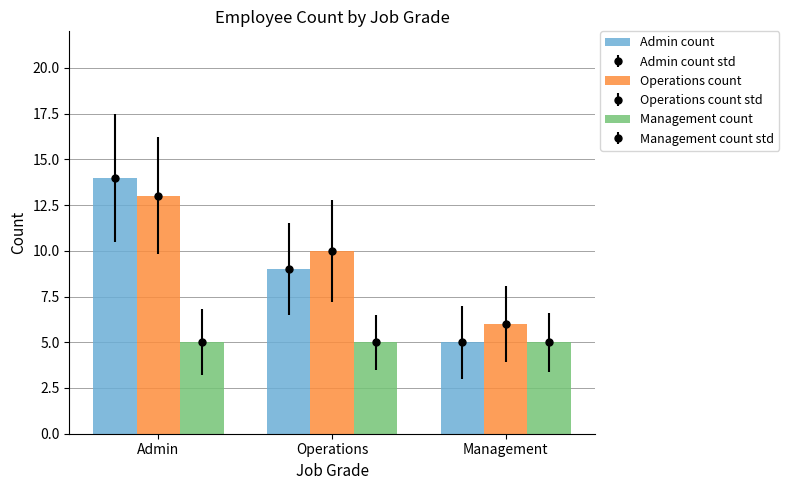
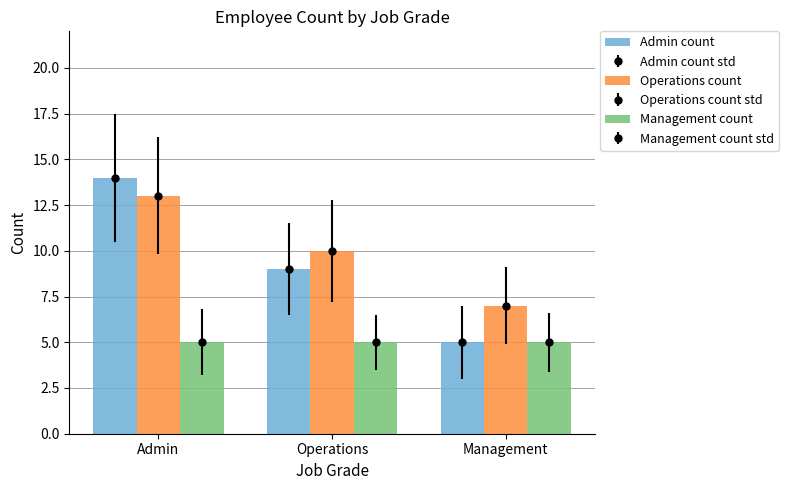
  {
    "Admin count": {
      "Admin": 14,
      "Operations": 9,
      "Management": 5
    },
    "Operations count": {
      "Admin": 13,
      "Operations": 10,
-     "Management": 6
+     "Management": 7
    },
    "Management count": {
      "Admin": 5,
      "Operations": 5,
      "Management": 5
    }
  }
